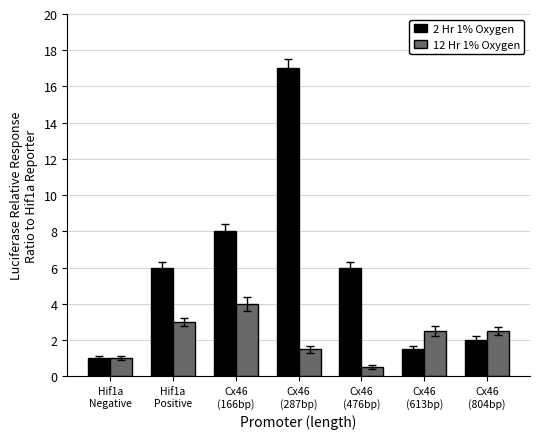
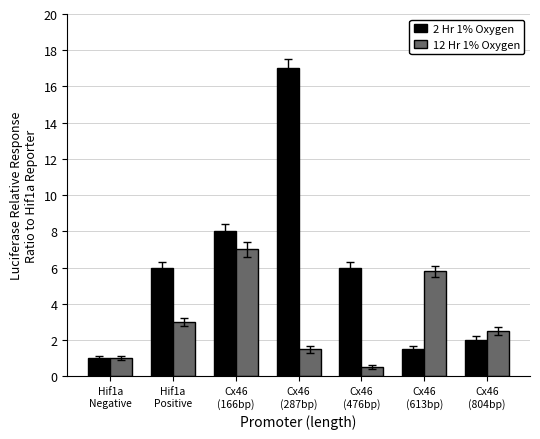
  {
    "12 Hr 1% Oxygen": {
      "Hif1a Negative": 1.0,
      "Hif1a Positive": 3.0,
-     "Cx46 (166bp)": 4,
+     "Cx46 (166bp)": 7,
      "Cx46 (287bp)": 1.5,
      "Cx46 (476bp)": 0.5,
-     "Cx46 (613bp)": 2.5,
+     "Cx46 (613bp)": 5.8,
      "Cx46 (804bp)": 2.5
    }
  }
